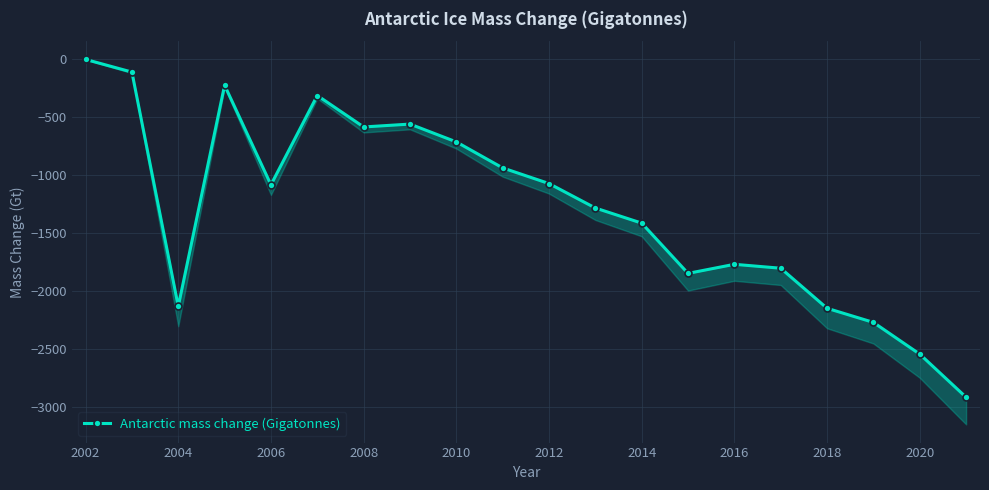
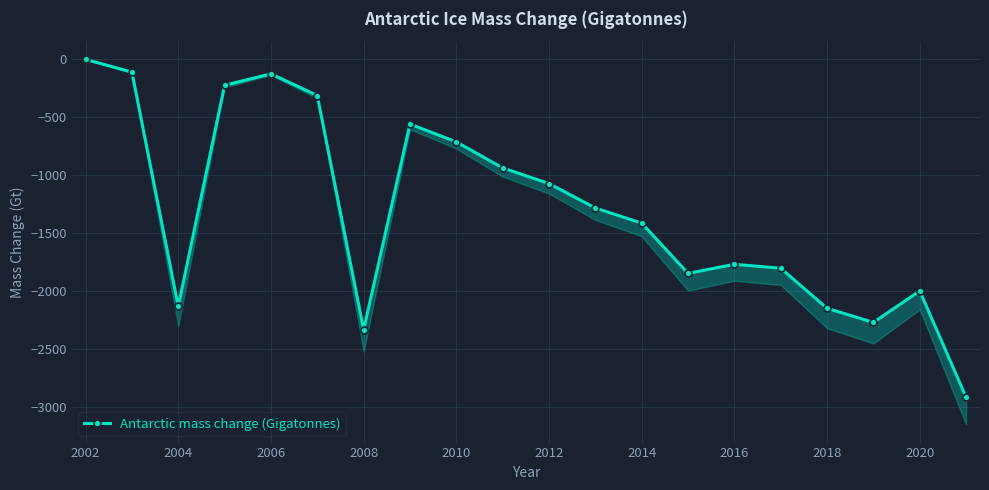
  {
    "2002": -10,
    "2004": -2130,
-   "2006": -1090,
-   "2008": -590,
+   "2006": -130,
+   "2008": -2330,
    "2010": -720,
    "2012": -1070,
    "2014": -1420,
    "2016": -1770,
    "2018": -2150,
-   "2020": -2540
+   "2020": -2000
  }
